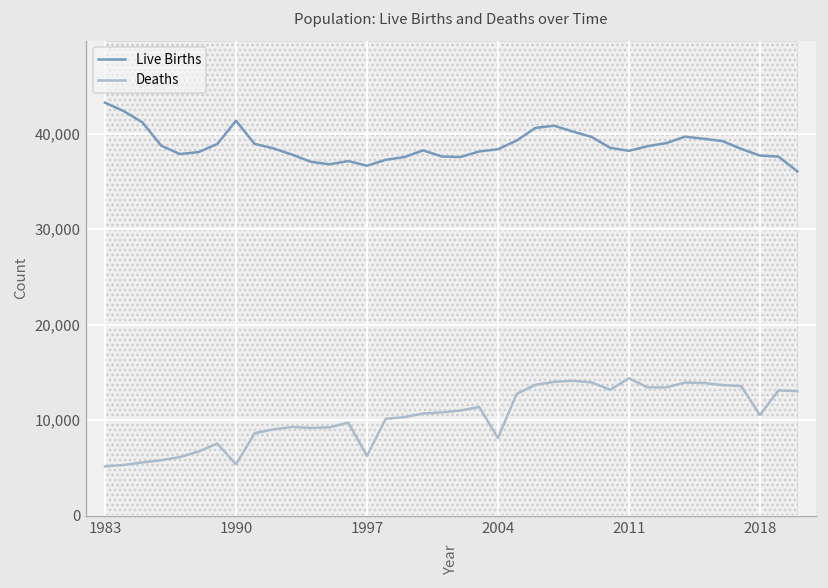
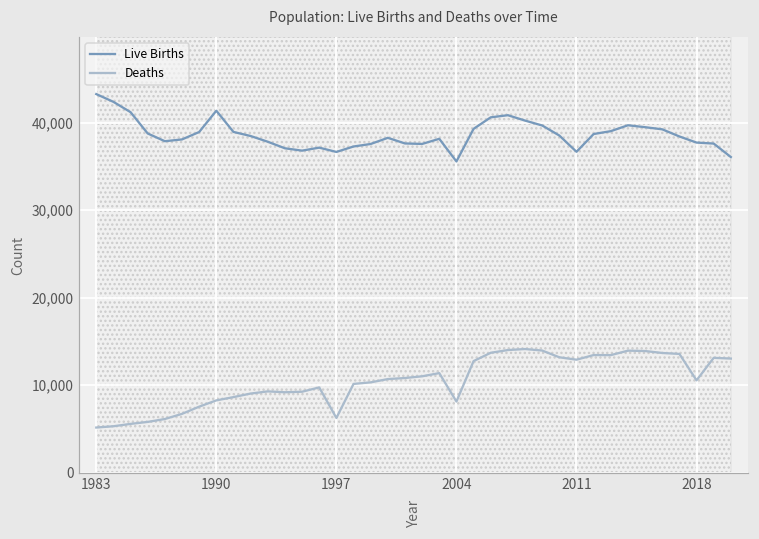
  {
    "Live Births": {
      "1983": "43,000",
      "1990": "41,000",
      "1997": "37,000",
-     "2004": "38,000",
-     "2011": "38,000",
+     "2004": "36,000",
+     "2011": "37,000",
      "2018": "38,000"
    },
    "Deaths": {
      "1983": "5,000",
-     "1990": "5,000",
+     "1990": "8,000",
      "1997": "6,000",
      "2004": "8,000",
-     "2011": "14,000",
+     "2011": "13,000",
      "2018": "11,000"
    }
  }
